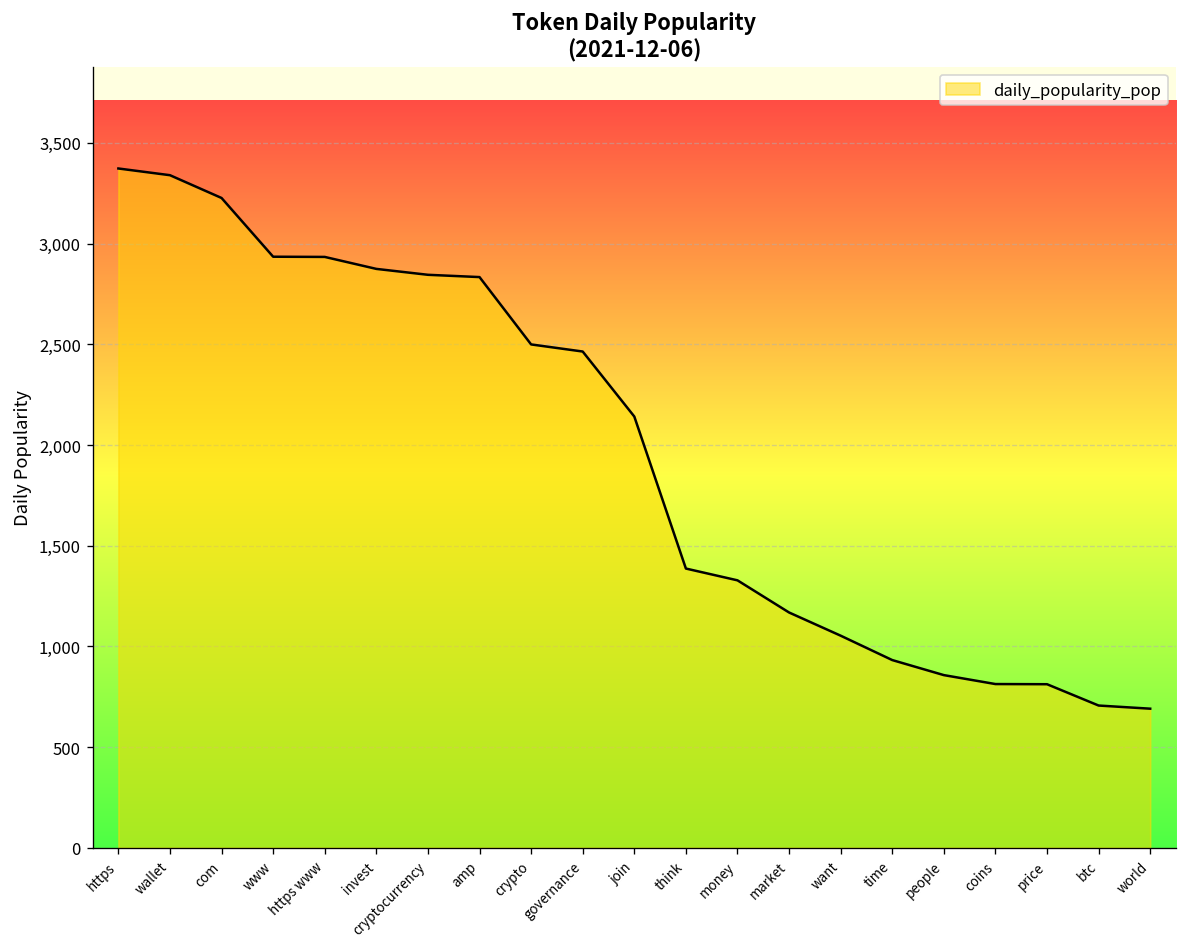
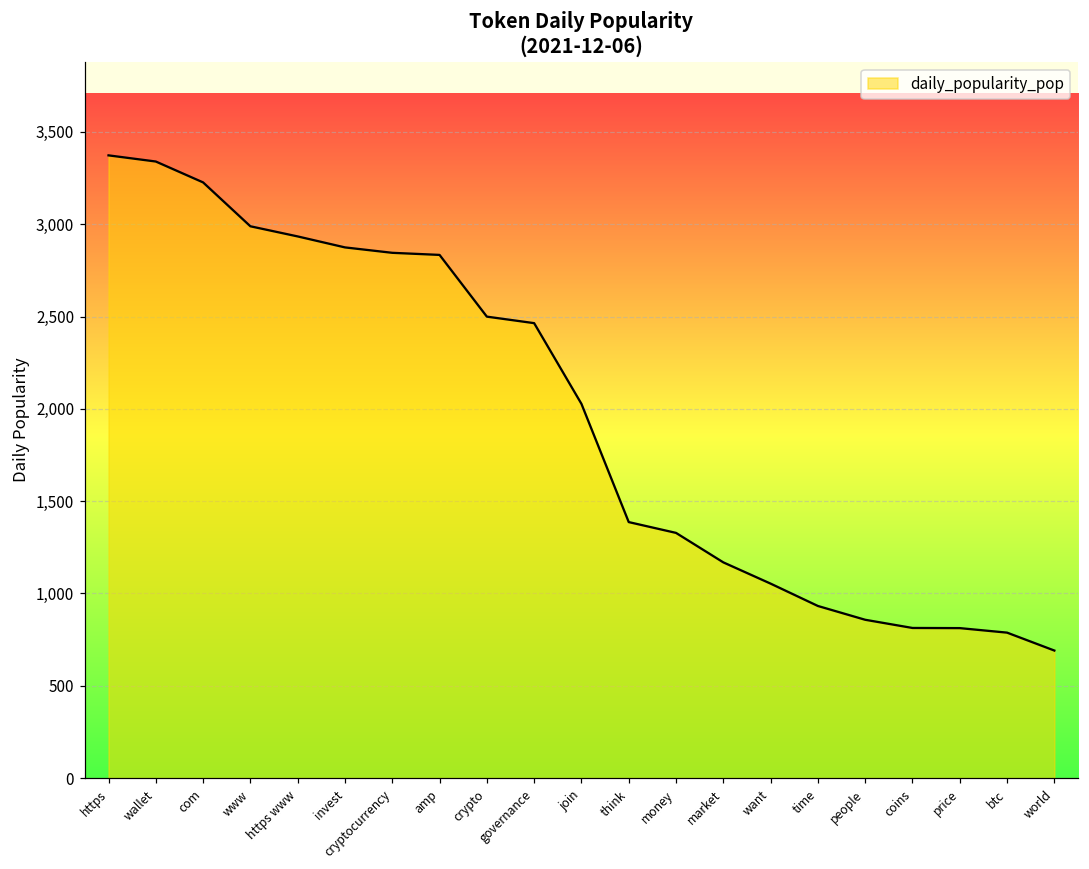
  {
    "https": "3,370",
    "wallet": "3,340",
    "com": "3,230",
-   "www": "2,940",
+   "www": "2,990",
    "https www": "2,930",
    "invest": "2,870",
    "cryptocurrency": "2,850",
    "amp": "2,830",
    "crypto": "2,500",
    "governance": "2,460",
-   "join": "2,140",
+   "join": "2,030",
    "think": "1,390",
    "money": "1,330",
    "market": "1,170",
    "want": "1,050",
    "time": "930",
    "people": "860",
    "coins": "810",
    "price": "810",
-   "btc": "710",
+   "btc": "790",
    "world": "690"
  }
